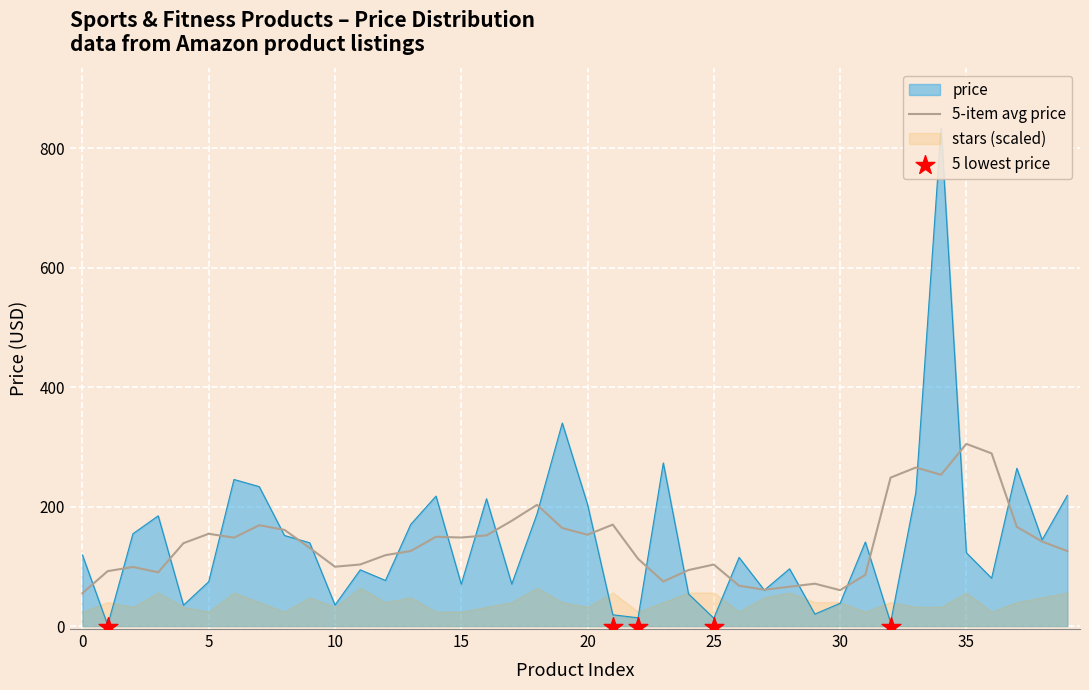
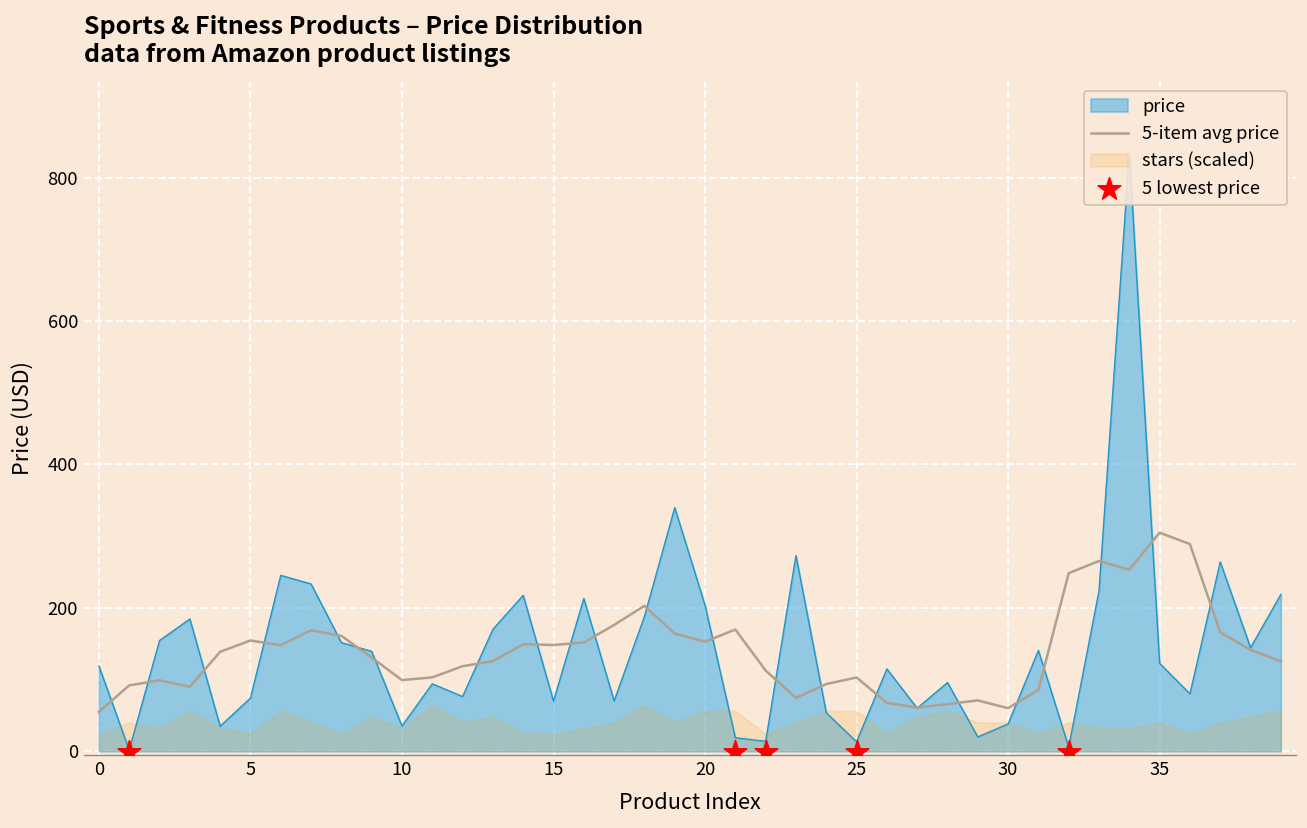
  {
    "price": {
      "0": 120,
      "5": 70,
      "15": 70,
      "20": 200,
      "25": 10,
      "35": 120
    },
    "5-item avg price": {
      "0": 50,
      "5": 150,
      "10": 100,
      "15": 150,
      "20": 150,
      "25": 100,
      "30": 60,
      "35": 300
    },
    "stars (scaled)": {
      "0": 20,
      "5": 20,
      "15": 20,
-     "20": 30,
+     "20": 60,
      "25": 60,
-     "35": 60
+     "35": 40
    }
  }
